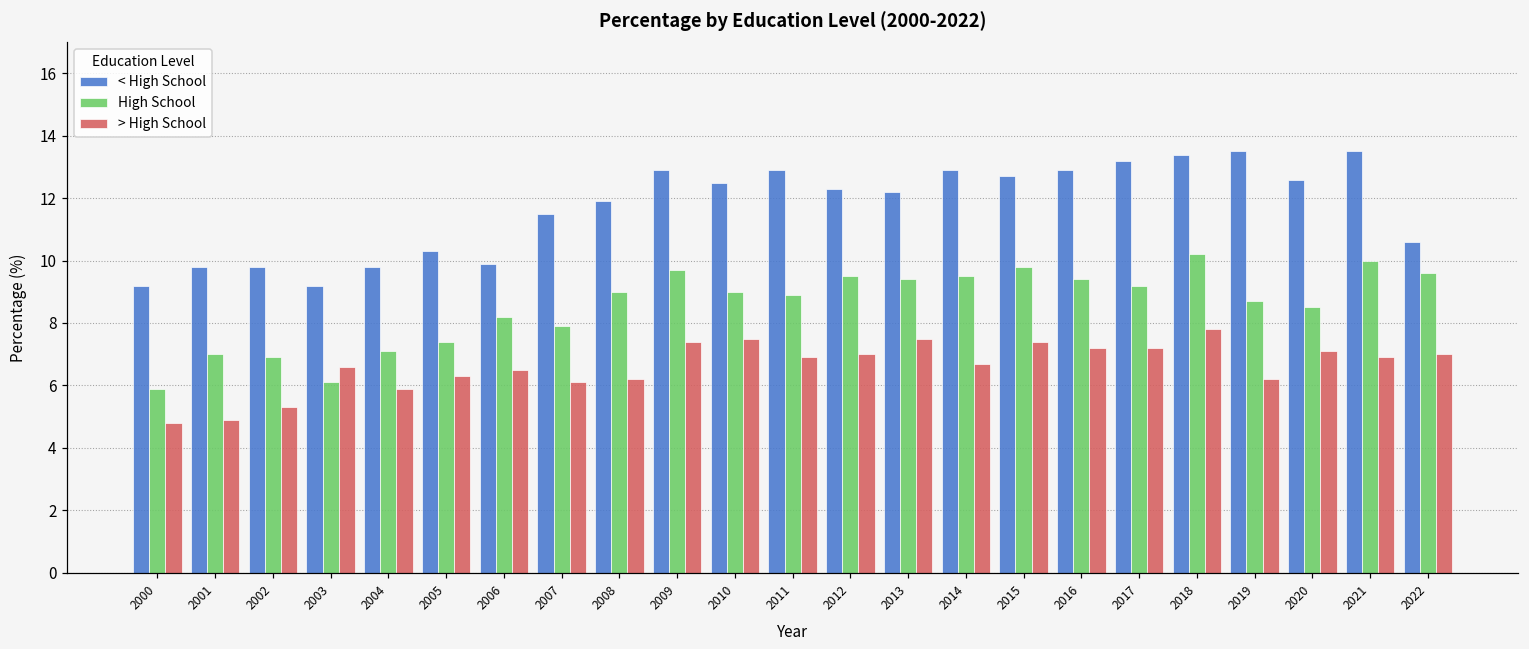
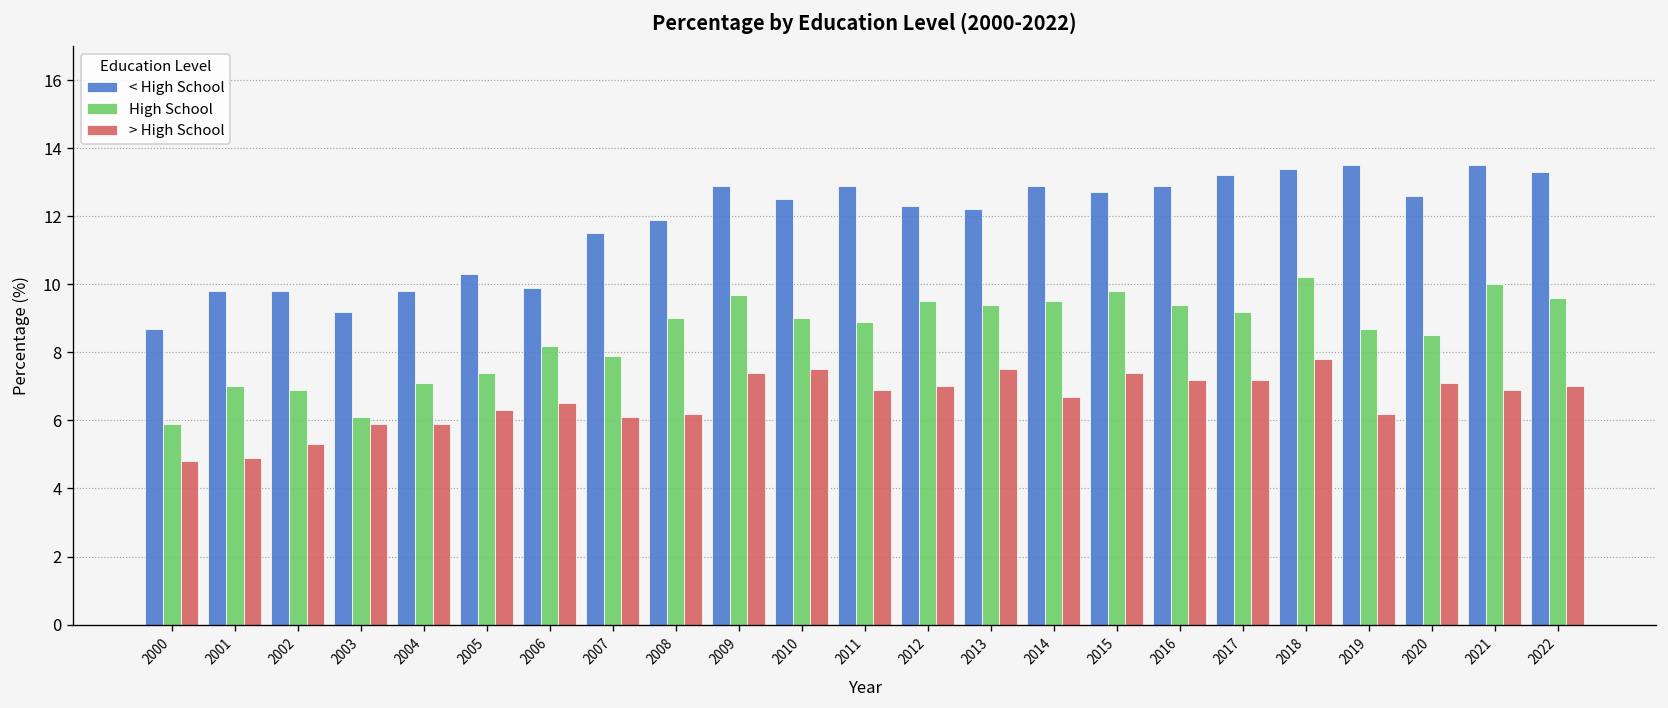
  {
    "< High School": {
-     "2000": 9.2,
+     "2000": 8.7,
      "2001": 9.8,
      "2002": 9.8,
      "2003": 9.2,
      "2004": 9.8,
      "2005": 10.3,
      "2006": 9.9,
      "2007": 11.5,
      "2008": 11.9,
      "2009": 12.9,
      "2010": 12.5,
      "2011": 12.9,
      "2012": 12.3,
      "2013": 12.2,
      "2014": 12.9,
      "2015": 12.7,
      "2016": 12.9,
      "2017": 13.2,
      "2018": 13.4,
      "2019": 13.5,
      "2020": 12.6,
      "2021": 13.5,
-     "2022": 10.6
+     "2022": 13.3
    },
    "High School": {
      "2000": 5.9,
      "2001": 7.0,
      "2002": 6.9,
      "2003": 6.1,
      "2004": 7.1,
      "2005": 7.4,
      "2006": 8.2,
      "2007": 7.9,
      "2008": 9.0,
      "2009": 9.7,
      "2010": 9.0,
      "2011": 8.9,
      "2012": 9.5,
      "2013": 9.4,
      "2014": 9.5,
      "2015": 9.8,
      "2016": 9.4,
      "2017": 9.2,
      "2018": 10.2,
      "2019": 8.7,
      "2020": 8.5,
      "2021": 10.0,
      "2022": 9.6
    },
    "> High School": {
      "2000": 4.8,
      "2001": 4.9,
      "2002": 5.3,
-     "2003": 6.6,
+     "2003": 5.9,
      "2004": 5.9,
      "2005": 6.3,
      "2006": 6.5,
      "2007": 6.1,
      "2008": 6.2,
      "2009": 7.4,
      "2010": 7.5,
      "2011": 6.9,
      "2012": 7.0,
      "2013": 7.5,
      "2014": 6.7,
      "2015": 7.4,
      "2016": 7.2,
      "2017": 7.2,
      "2018": 7.8,
      "2019": 6.2,
      "2020": 7.1,
      "2021": 6.9,
      "2022": 7.0
    }
  }
